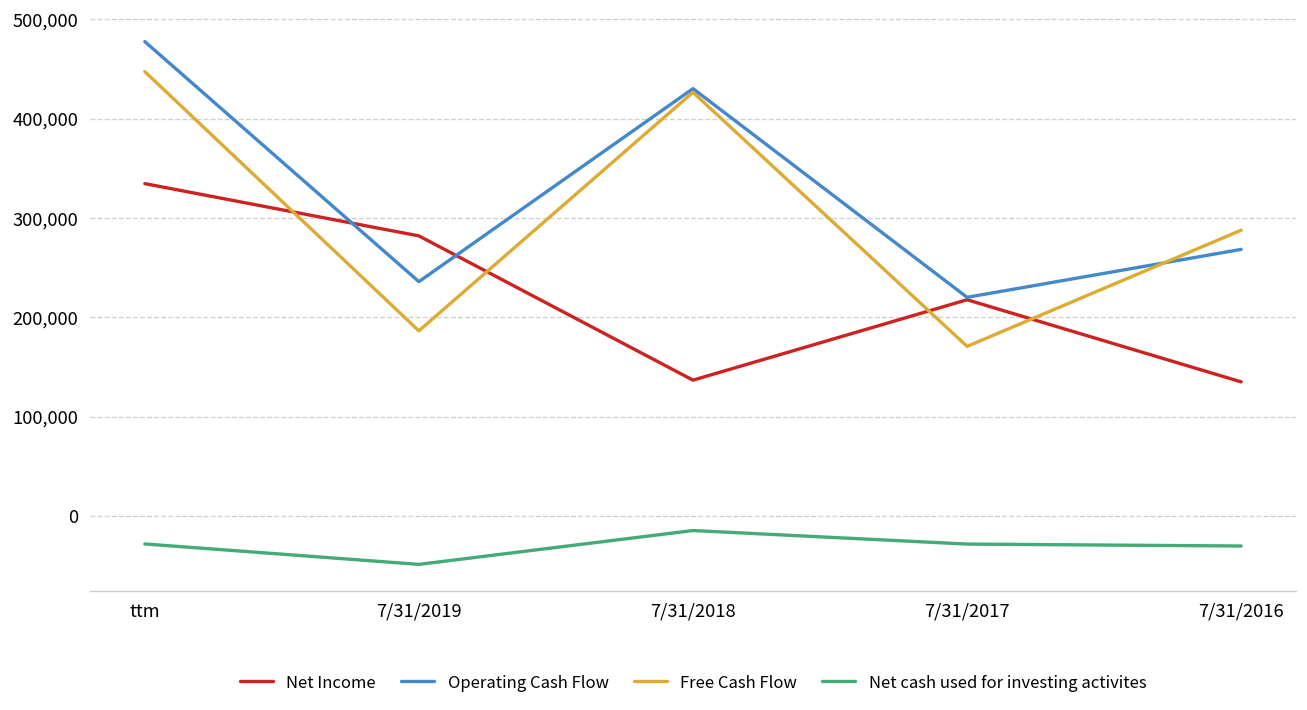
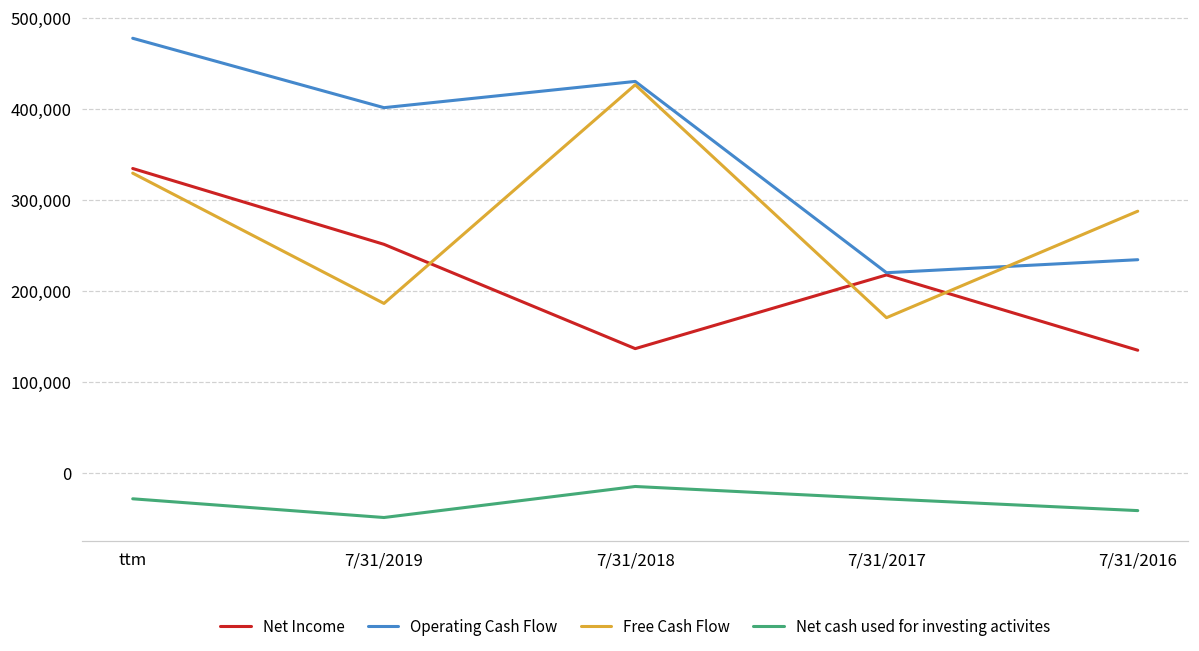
  {
    "Net Income": {
      "ttm": "330,000",
-     "7/31/2019": "280,000",
+     "7/31/2019": "250,000",
      "7/31/2018": "140,000",
      "7/31/2016": "140,000"
    },
    "Operating Cash Flow": {
      "ttm": "480,000",
-     "7/31/2019": "240,000",
+     "7/31/2019": "400,000",
      "7/31/2018": "430,000",
-     "7/31/2016": "270,000"
+     "7/31/2016": "230,000"
    },
    "Free Cash Flow": {
-     "ttm": "450,000",
+     "ttm": "330,000",
      "7/31/2019": "190,000",
      "7/31/2018": "430,000",
      "7/31/2017": "170,000",
      "7/31/2016": "290,000"
    },
    "Net cash used for investing activites": {
      "ttm": "-30,000",
      "7/31/2019": "-50,000",
      "7/31/2018": "-10,000",
      "7/31/2017": "-30,000",
-     "7/31/2016": "-30,000"
+     "7/31/2016": "-40,000"
    }
  }
